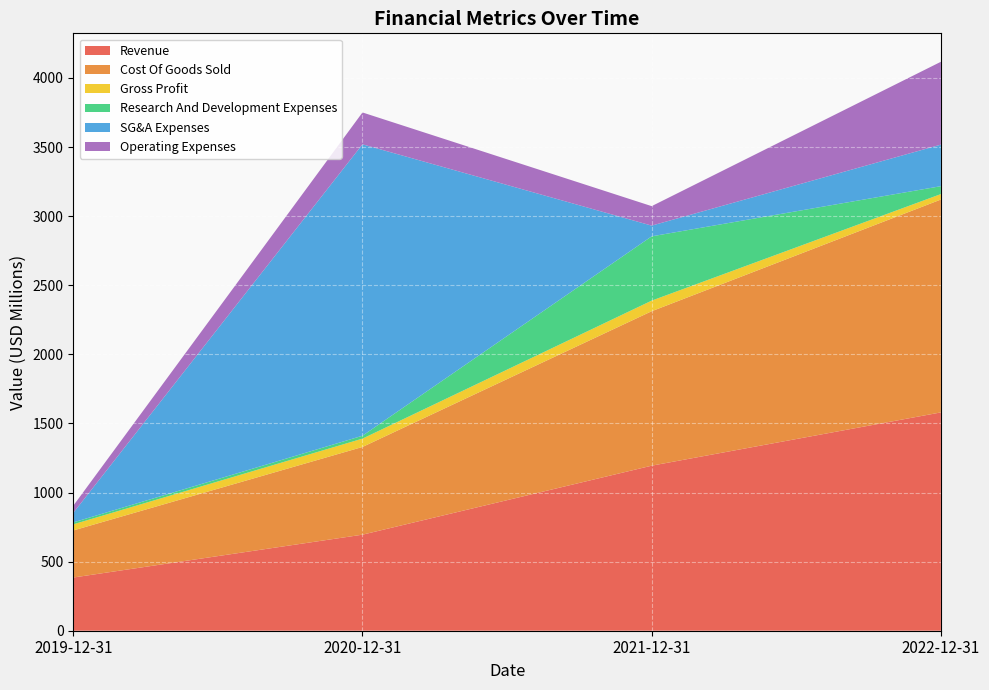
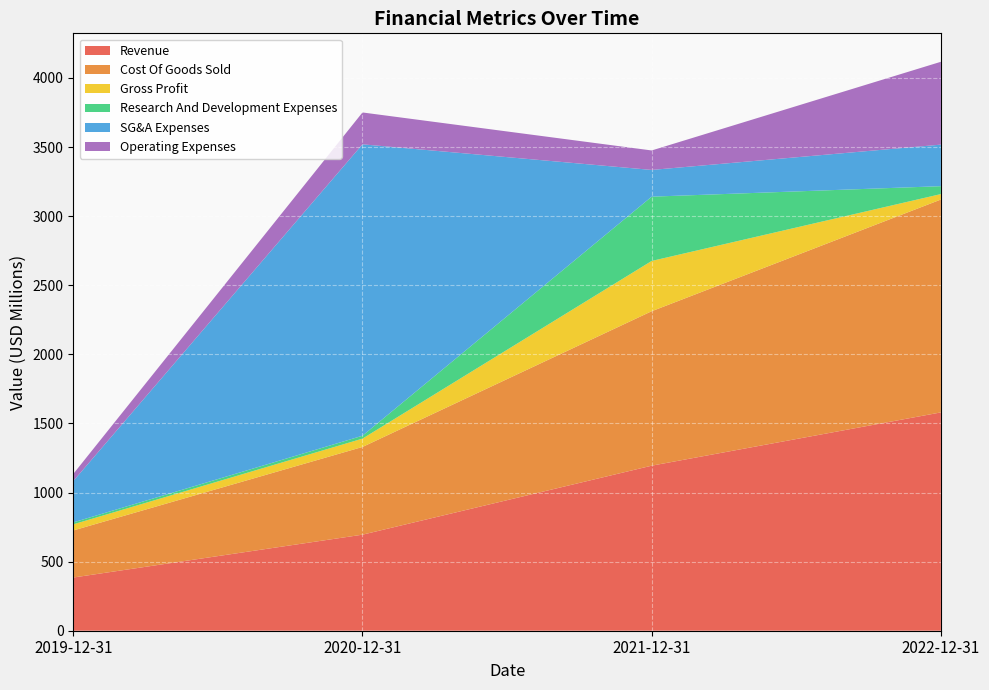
  {
    "Gross Profit": {
      "2020-12-31": 60,
-     "2021-12-31": 80,
+     "2021-12-31": 360,
      "2022-12-31": 40
    },
    "Research And Development Expenses": {
      "2020-12-31": 20,
      "2021-12-31": 470,
      "2022-12-31": 60
    },
    "SG&A Expenses": {
-     "2019-12-31": 70,
+     "2019-12-31": 300,
      "2020-12-31": 2110,
-     "2021-12-31": 80,
+     "2021-12-31": 190,
      "2022-12-31": 300
    },
    "Operating Expenses": {
      "2019-12-31": 50,
      "2020-12-31": 230,
      "2021-12-31": 140,
      "2022-12-31": 600
    }
  }
